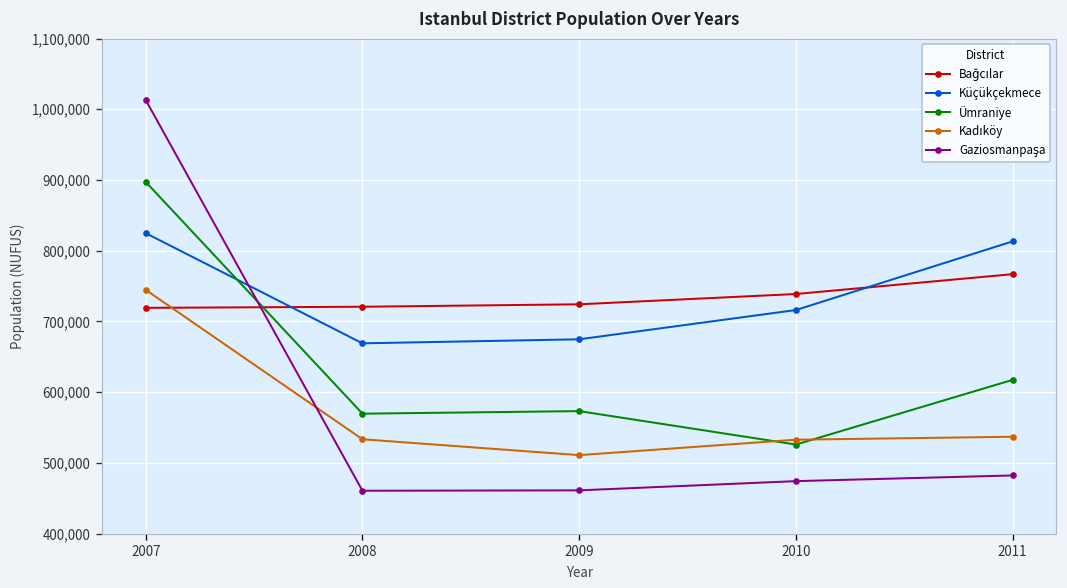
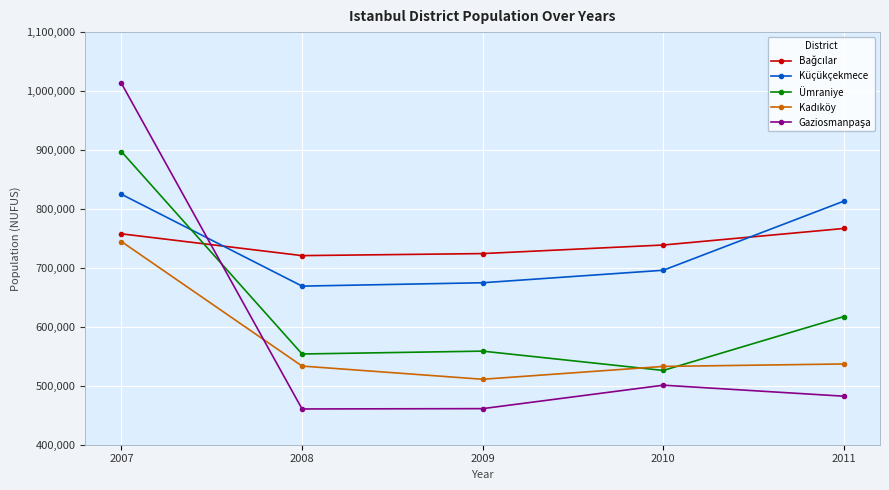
  {
    "Bağcılar": {
-     "2007": "720,000",
+     "2007": "760,000",
      "2008": "720,000",
      "2009": "720,000",
      "2010": "740,000",
      "2011": "770,000"
    },
    "Küçükçekmece": {
      "2007": "820,000",
      "2008": "670,000",
      "2009": "670,000",
-     "2010": "720,000",
+     "2010": "700,000",
      "2011": "810,000"
    },
    "Ümraniye": {
      "2007": "900,000",
-     "2008": "570,000",
-     "2009": "570,000",
+     "2008": "550,000",
+     "2009": "560,000",
      "2010": "530,000",
      "2011": "620,000"
    },
    "Kadıköy": {
      "2007": "740,000",
      "2008": "530,000",
      "2009": "510,000",
      "2010": "530,000",
      "2011": "540,000"
    },
    "Gaziosmanpaşa": {
      "2007": "1,010,000",
      "2008": "460,000",
      "2009": "460,000",
-     "2010": "470,000",
+     "2010": "500,000",
      "2011": "480,000"
    }
  }
